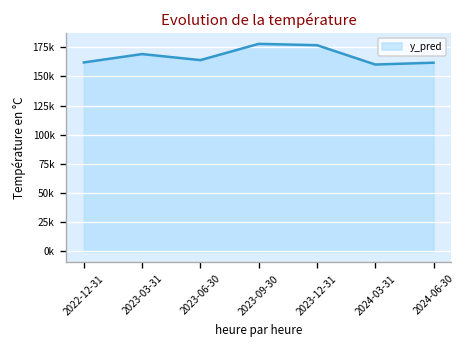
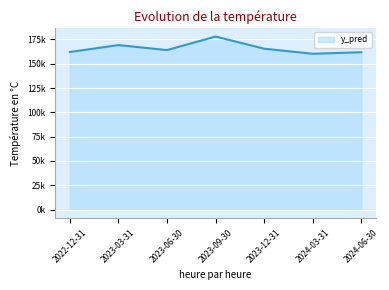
  {
    "2022-12-31": 160000,
    "2023-03-31": 170000,
    "2023-06-30": 160000,
    "2023-09-30": 180000,
-   "2023-12-31": 180000,
+   "2023-12-31": 170000,
    "2024-03-31": 160000,
    "2024-06-30": 160000
  }
